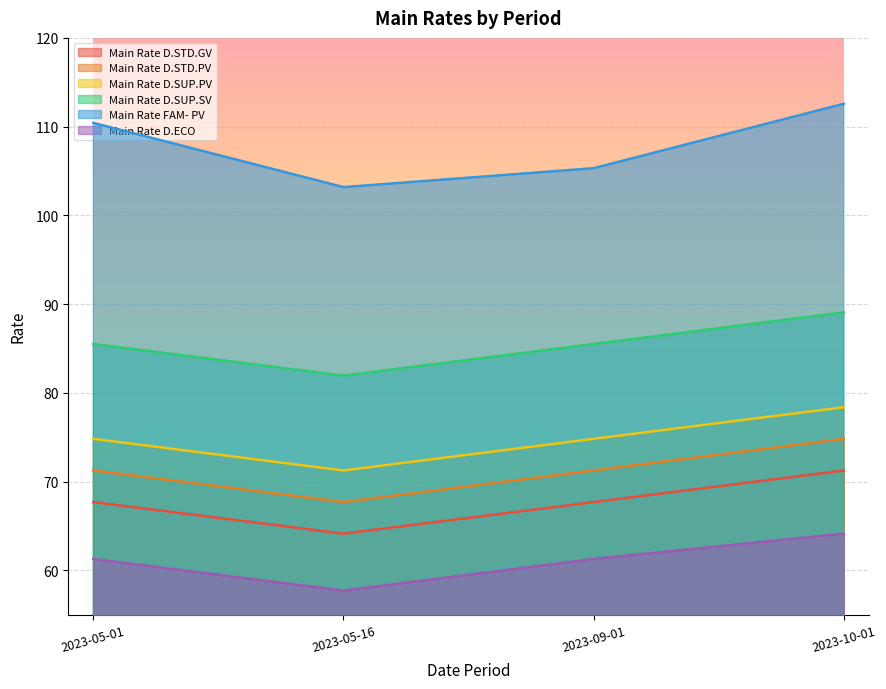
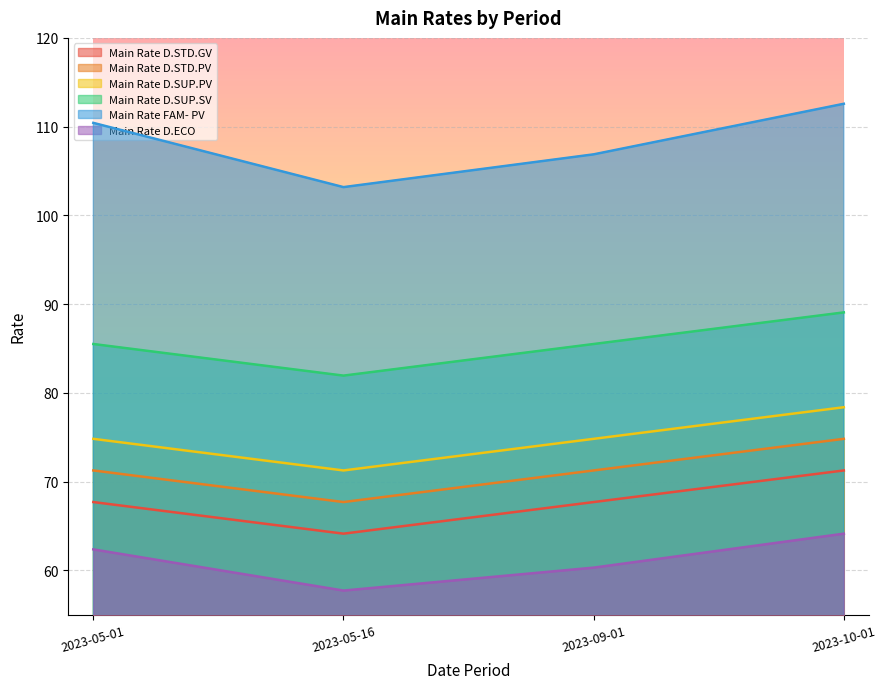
  {
    "Main Rate D.SUP.PV": {
      "2023-05-01": 75,
      "2023-05-16": 71,
      "2023-09-01": 75,
      "2023-10-01": 78
    },
    "Main Rate D.SUP.SV": {
      "2023-05-01": 86,
      "2023-05-16": 82,
      "2023-09-01": 86,
      "2023-10-01": 89
    },
    "Main Rate FAM- PV": {
      "2023-05-16": 103,
-     "2023-09-01": 105,
+     "2023-09-01": 107,
      "2023-10-01": 113
    },
    "Main Rate D.ECO": {
-     "2023-05-01": 61,
+     "2023-05-01": 62,
      "2023-05-16": 58,
-     "2023-09-01": 61,
+     "2023-09-01": 60,
      "2023-10-01": 64
    }
  }
